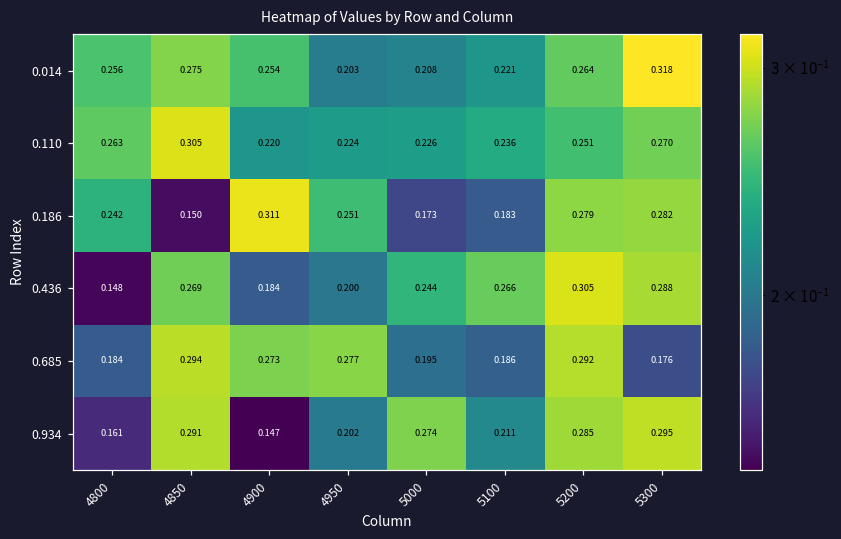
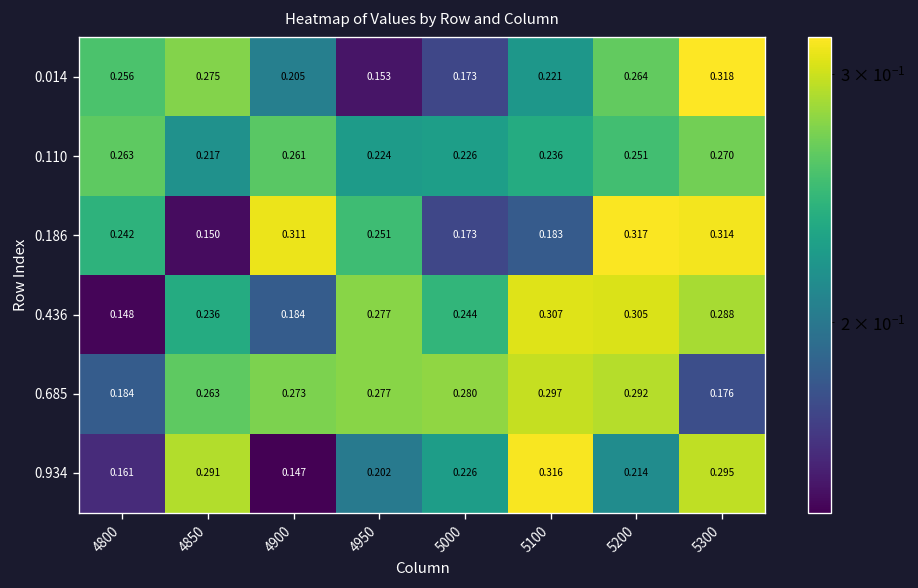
  {
    "0.014": {
      "4800": 0.256,
      "4850": 0.275,
-     "4900": 0.254,
-     "4950": 0.203,
-     "5000": 0.208,
+     "4900": 0.205,
+     "4950": 0.153,
+     "5000": 0.173,
      "5100": 0.221,
      "5200": 0.264,
      "5300": 0.318
    },
    "0.110": {
      "4800": 0.263,
-     "4850": 0.305,
-     "4900": 0.220,
+     "4850": 0.217,
+     "4900": 0.261,
      "4950": 0.224,
      "5000": 0.226,
      "5100": 0.236,
      "5200": 0.251,
      "5300": 0.270
    },
    "0.186": {
      "4800": 0.242,
      "4850": 0.150,
      "4900": 0.311,
      "4950": 0.251,
      "5000": 0.173,
      "5100": 0.183,
-     "5200": 0.279,
-     "5300": 0.282
+     "5200": 0.317,
+     "5300": 0.314
    },
    "0.436": {
      "4800": 0.148,
-     "4850": 0.269,
+     "4850": 0.236,
      "4900": 0.184,
-     "4950": 0.200,
+     "4950": 0.277,
      "5000": 0.244,
-     "5100": 0.266,
+     "5100": 0.307,
      "5200": 0.305,
      "5300": 0.288
    },
    "0.685": {
      "4800": 0.184,
-     "4850": 0.294,
+     "4850": 0.263,
      "4900": 0.273,
      "4950": 0.277,
-     "5000": 0.195,
-     "5100": 0.186,
+     "5000": 0.280,
+     "5100": 0.297,
      "5200": 0.292,
      "5300": 0.176
    },
    "0.934": {
      "4800": 0.161,
      "4850": 0.291,
      "4900": 0.147,
      "4950": 0.202,
-     "5000": 0.274,
-     "5100": 0.211,
-     "5200": 0.285,
+     "5000": 0.226,
+     "5100": 0.316,
+     "5200": 0.214,
      "5300": 0.295
    }
  }
